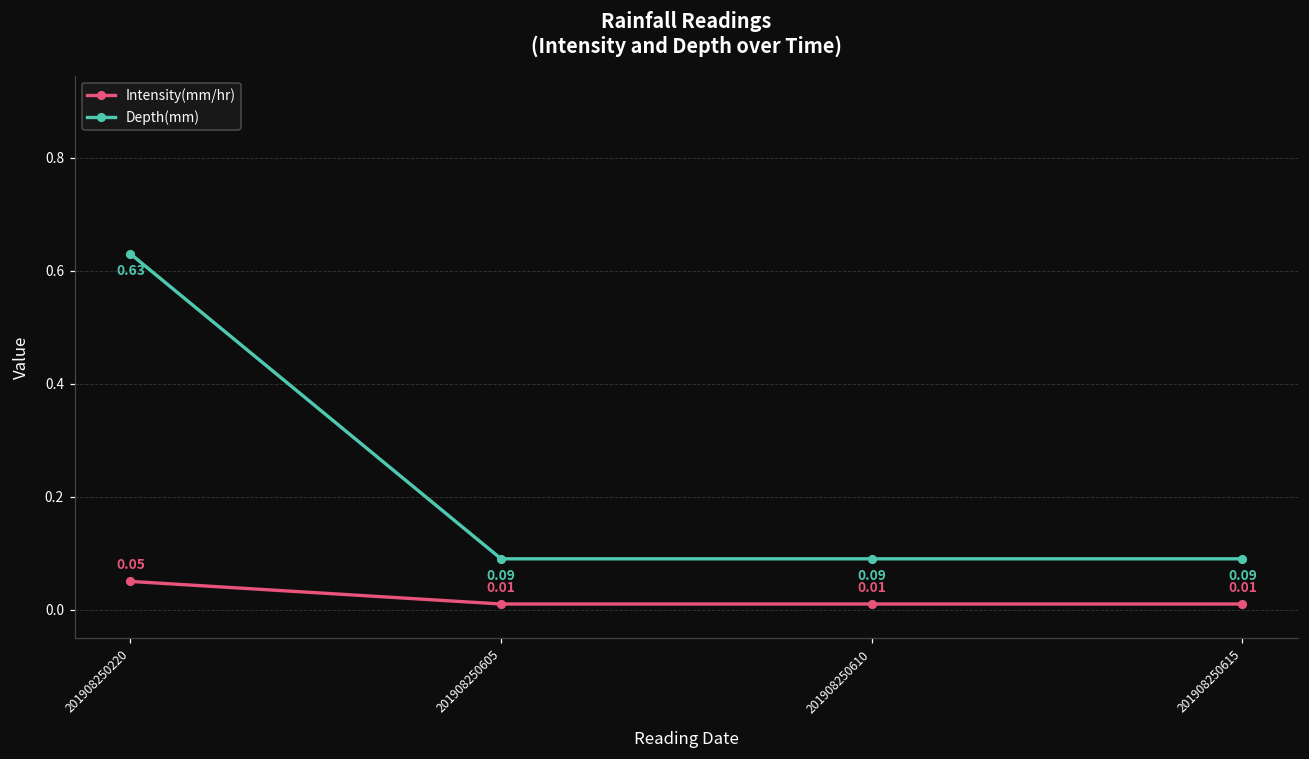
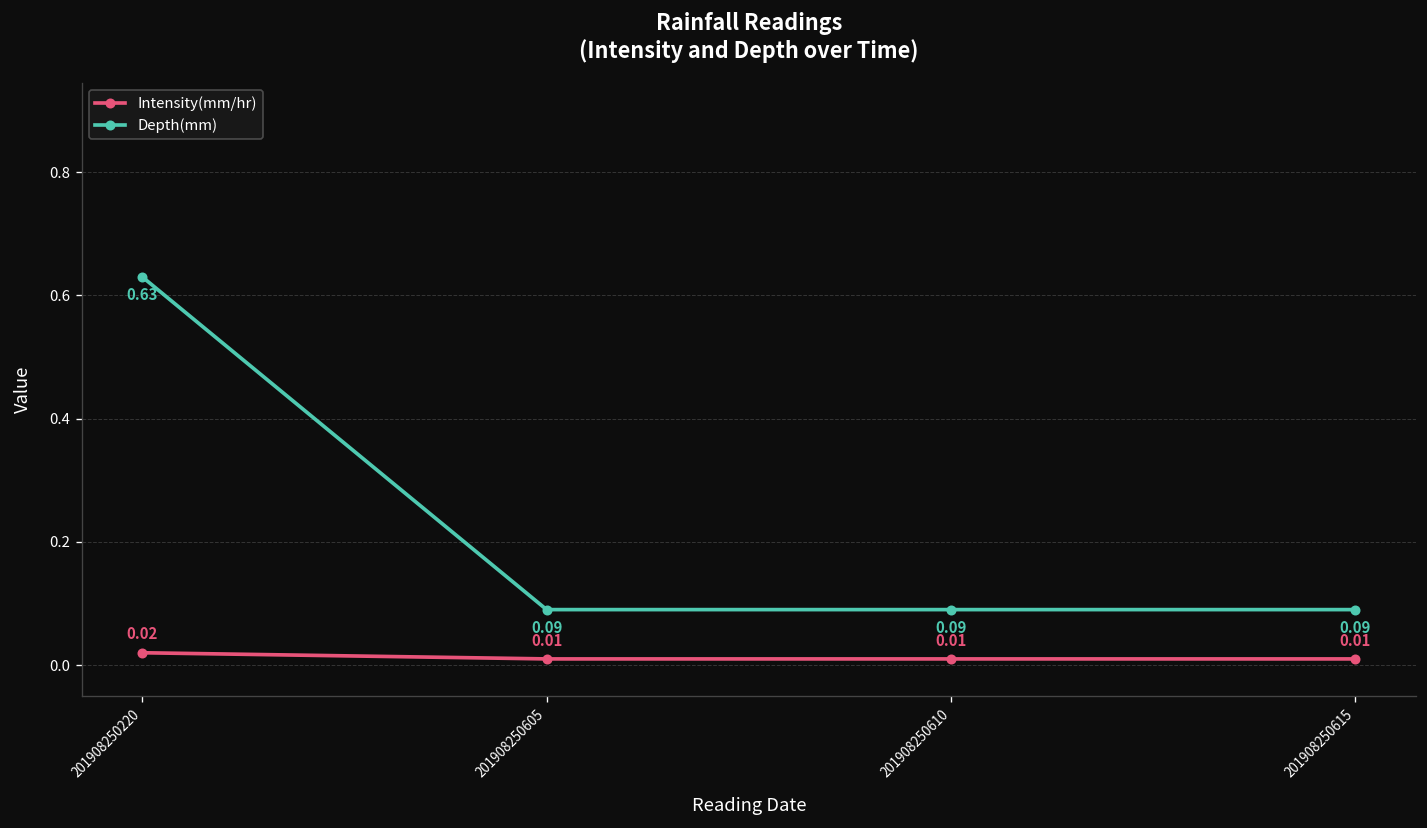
  {
    "Intensity(mm/hr)": {
-     "201908250220": 0.05
+     "201908250220": 0.02
    },
    "Depth(mm)": {
      "201908250220": 0.63
    }
  }
